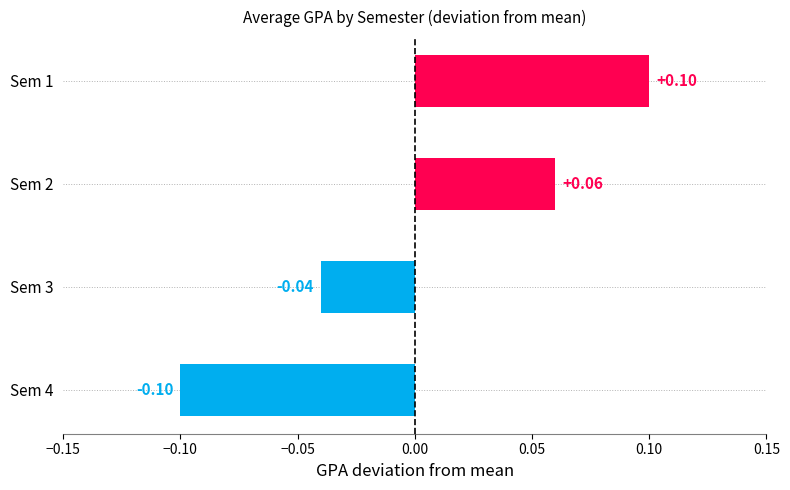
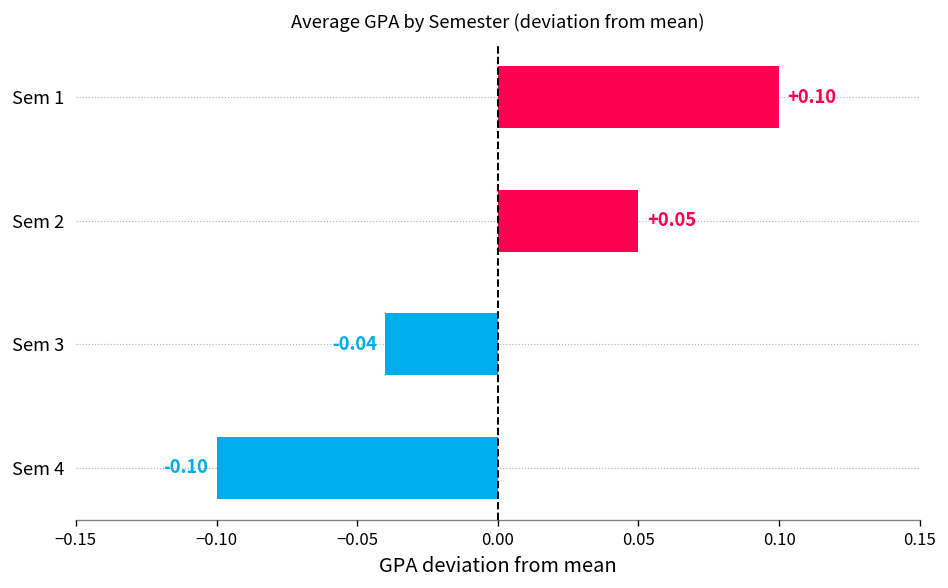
  {
    "Sem 1": "+0.10",
-   "Sem 2": "+0.06",
+   "Sem 2": "+0.05",
    "Sem 3": "-0.04",
    "Sem 4": "-0.10"
  }
